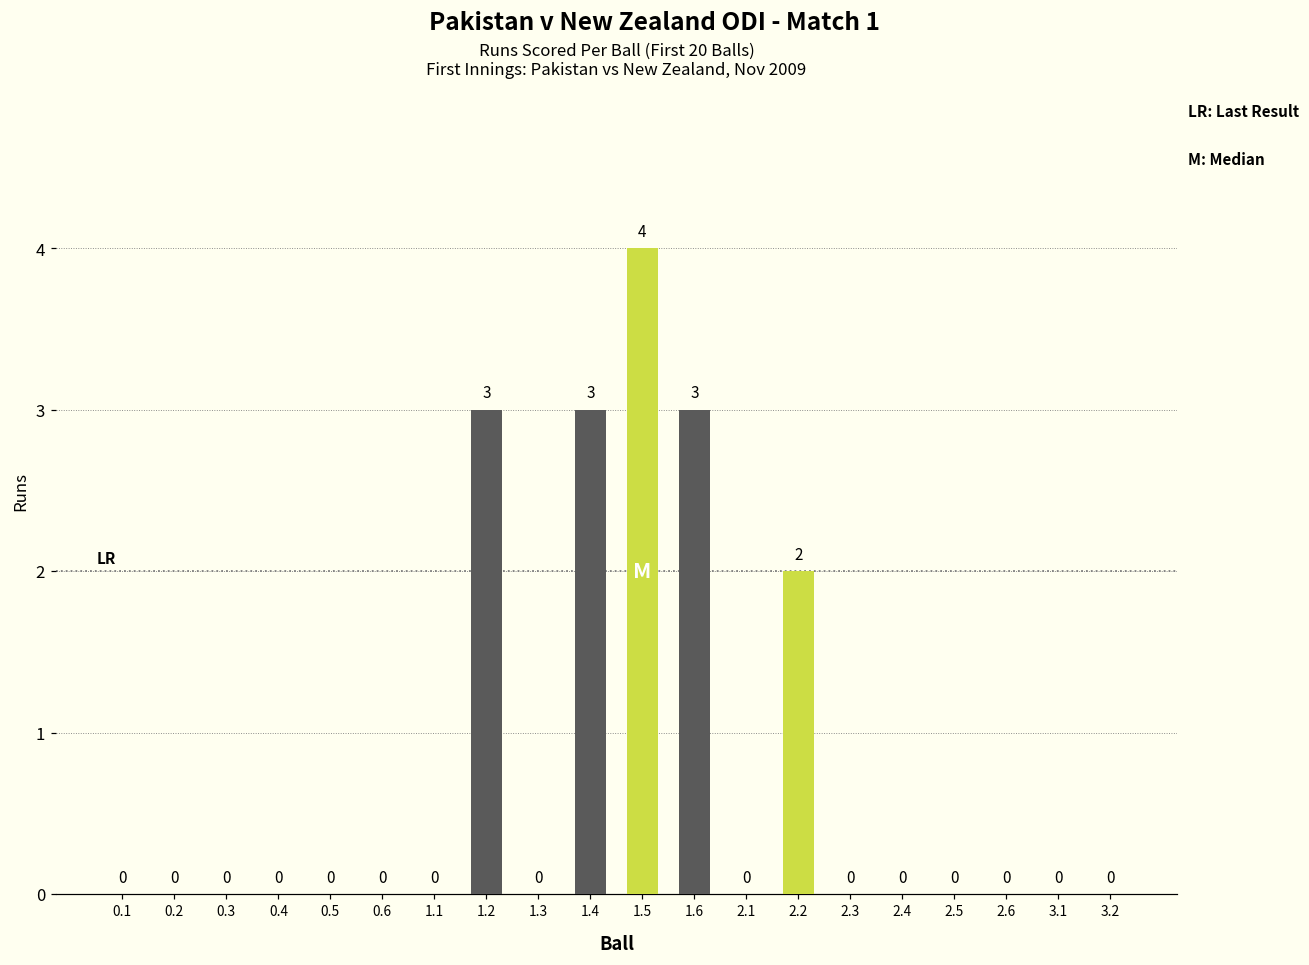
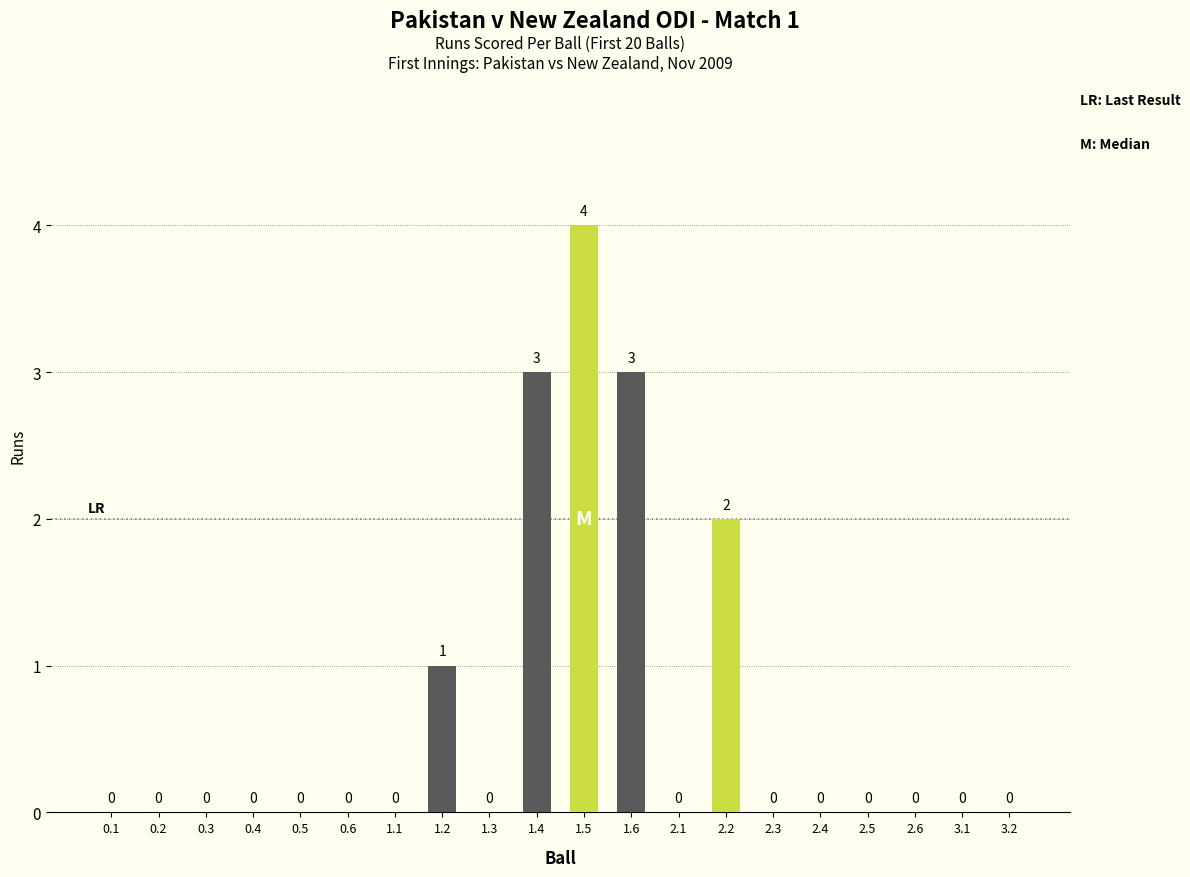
  {
    "0.1": 0,
    "0.2": 0,
    "0.3": 0,
    "0.4": 0,
    "0.5": 0,
    "0.6": 0,
    "1.1": 0,
-   "1.2": 3,
+   "1.2": 1,
    "1.3": 0,
    "1.4": 3,
    "1.5": 4,
    "1.6": 3,
    "2.1": 0,
    "2.2": 2,
    "2.3": 0,
    "2.4": 0,
    "2.5": 0,
    "2.6": 0,
    "3.1": 0,
    "3.2": 0
  }
